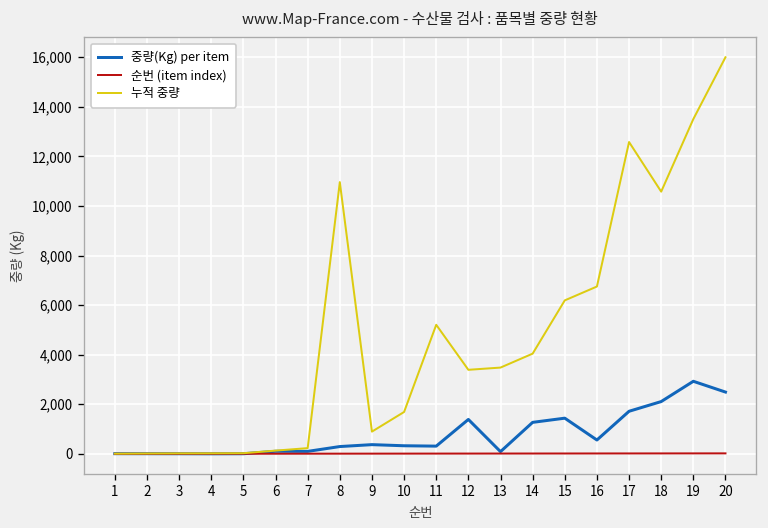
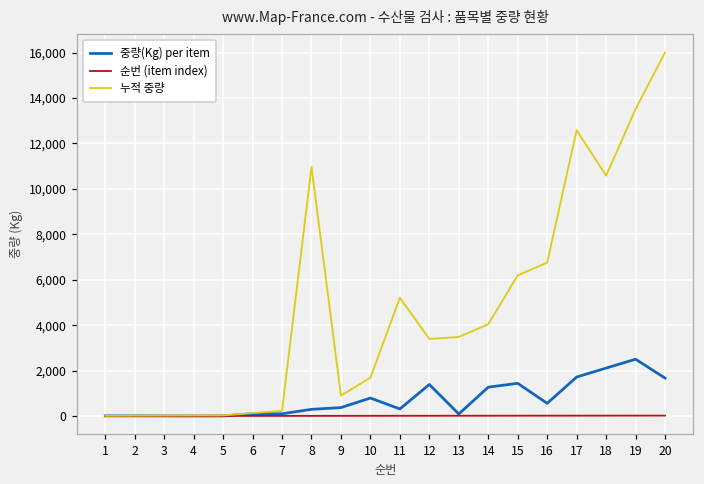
  {
    "중량(Kg) per item": {
      "8": "300",
      "9": "400",
-     "10": "300",
+     "10": "800",
      "11": "300",
      "12": "1,400",
      "14": "1,300",
      "15": "1,400",
      "16": "600",
      "17": "1,700",
      "18": "2,100",
-     "19": "2,900",
-     "20": "2,500"
+     "19": "2,500",
+     "20": "1,700"
    },
    "순번 (item index)": {
      "8": "0",
      "9": "0",
      "10": "0",
      "11": "0",
      "12": "0",
      "14": "0",
      "15": "0",
      "16": "0",
      "17": "0",
      "18": "0",
      "19": "0",
      "20": "0"
    },
    "누적 중량": {
      "7": "200",
      "8": "11,000",
      "9": "900",
      "10": "1,700",
      "11": "5,200",
      "12": "3,400",
      "13": "3,500",
      "14": "4,000",
      "15": "6,200",
      "16": "6,800",
      "17": "12,600",
      "18": "10,600",
      "19": "13,500",
      "20": "16,000"
    }
  }
